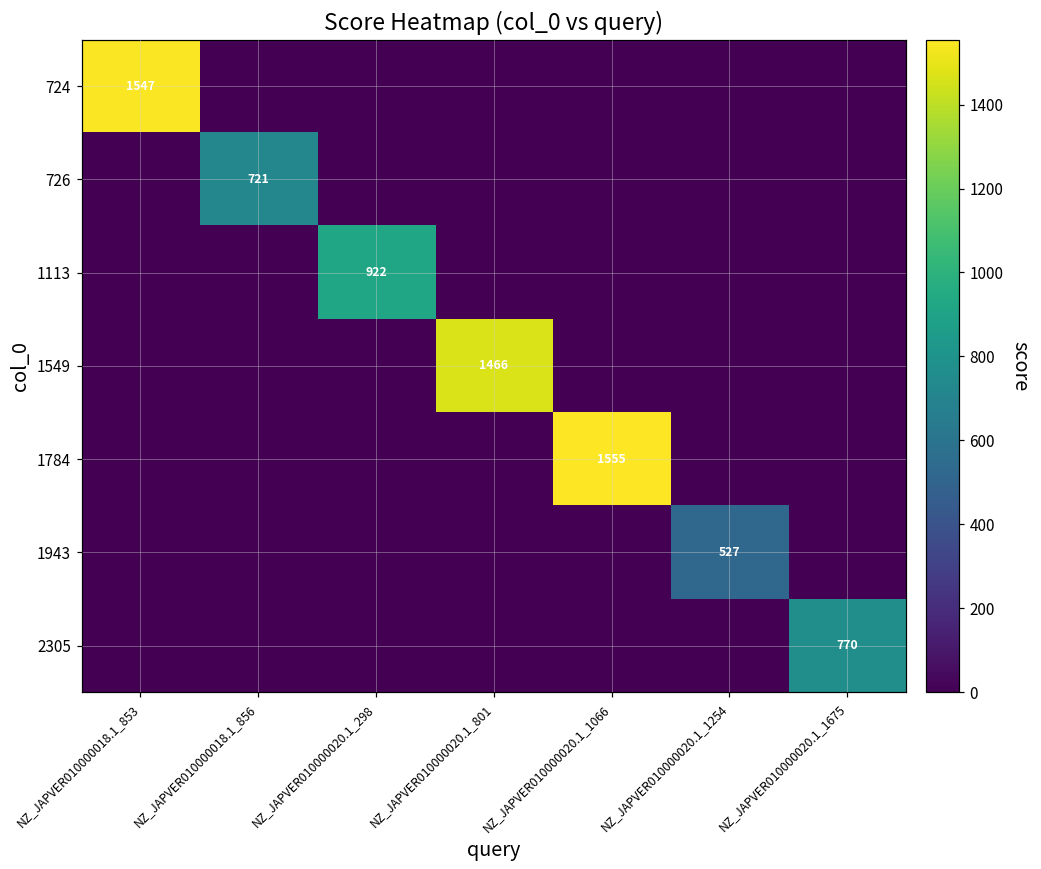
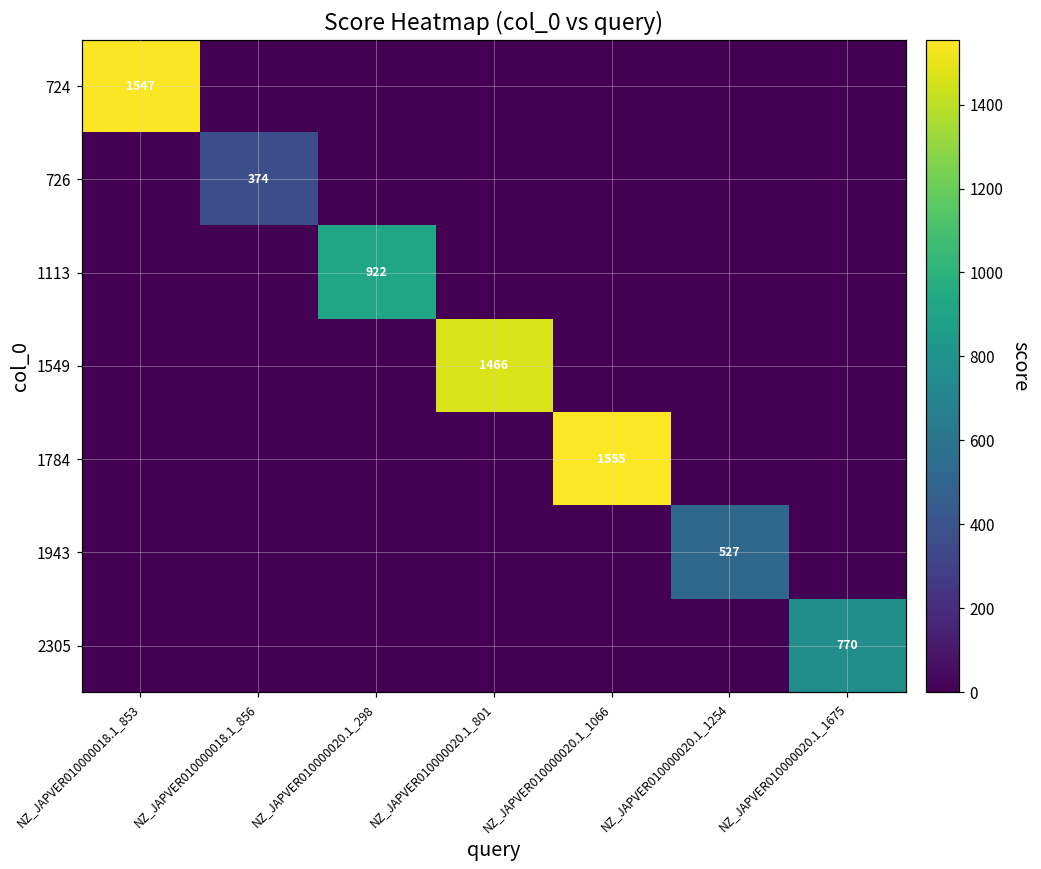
  {
    "724": {
      "NZ_JAPVER010000018.1_853": 1547
    },
    "726": {
-     "NZ_JAPVER010000018.1_856": 721
+     "NZ_JAPVER010000018.1_856": 374
    },
    "1113": {
      "NZ_JAPVER010000020.1_298": 922
    },
    "1549": {
      "NZ_JAPVER010000020.1_801": 1466
    },
    "1784": {
      "NZ_JAPVER010000020.1_1066": 1555
    },
    "1943": {
      "NZ_JAPVER010000020.1_1254": 527
    },
    "2305": {
      "NZ_JAPVER010000020.1_1675": 770
    }
  }
